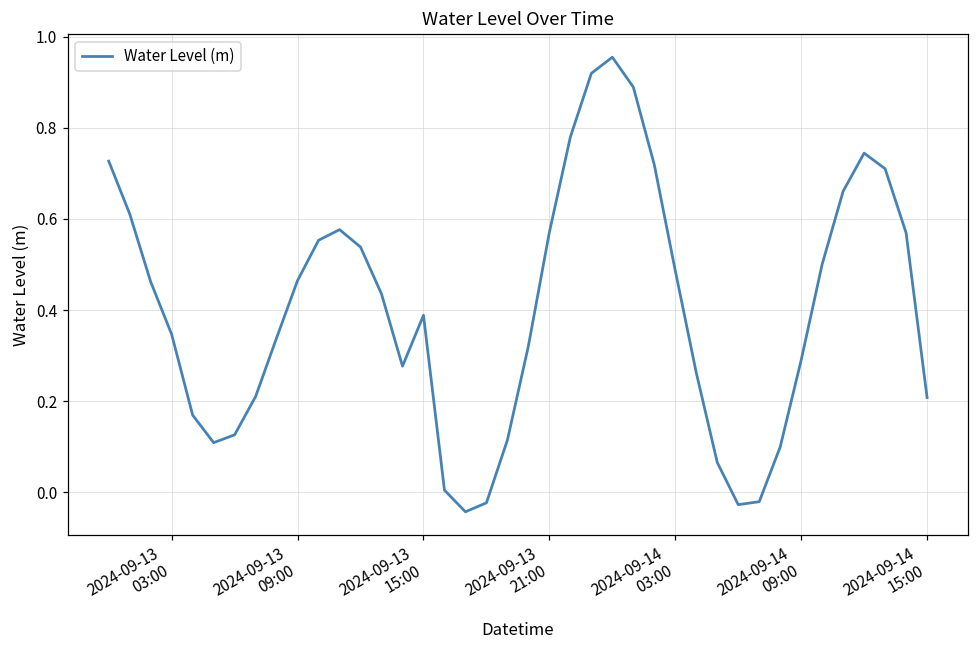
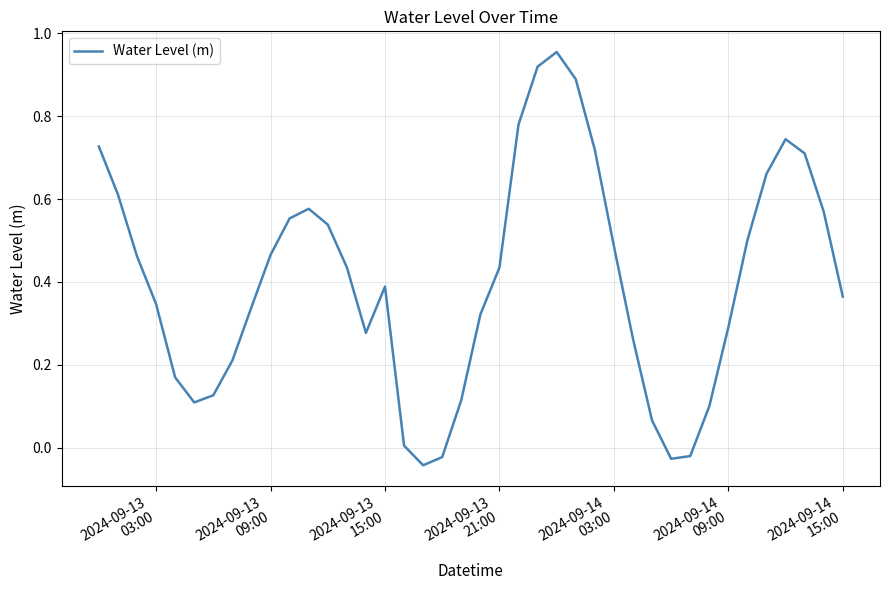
  {
    "2024-09-13 03:00": 0.35,
    "2024-09-13 09:00": 0.46,
    "2024-09-13 15:00": 0.39,
-   "2024-09-13 21:00": 0.57,
+   "2024-09-13 21:00": 0.43,
    "2024-09-14 03:00": 0.49,
    "2024-09-14 09:00": 0.29,
-   "2024-09-14 15:00": 0.21
+   "2024-09-14 15:00": 0.36
  }
